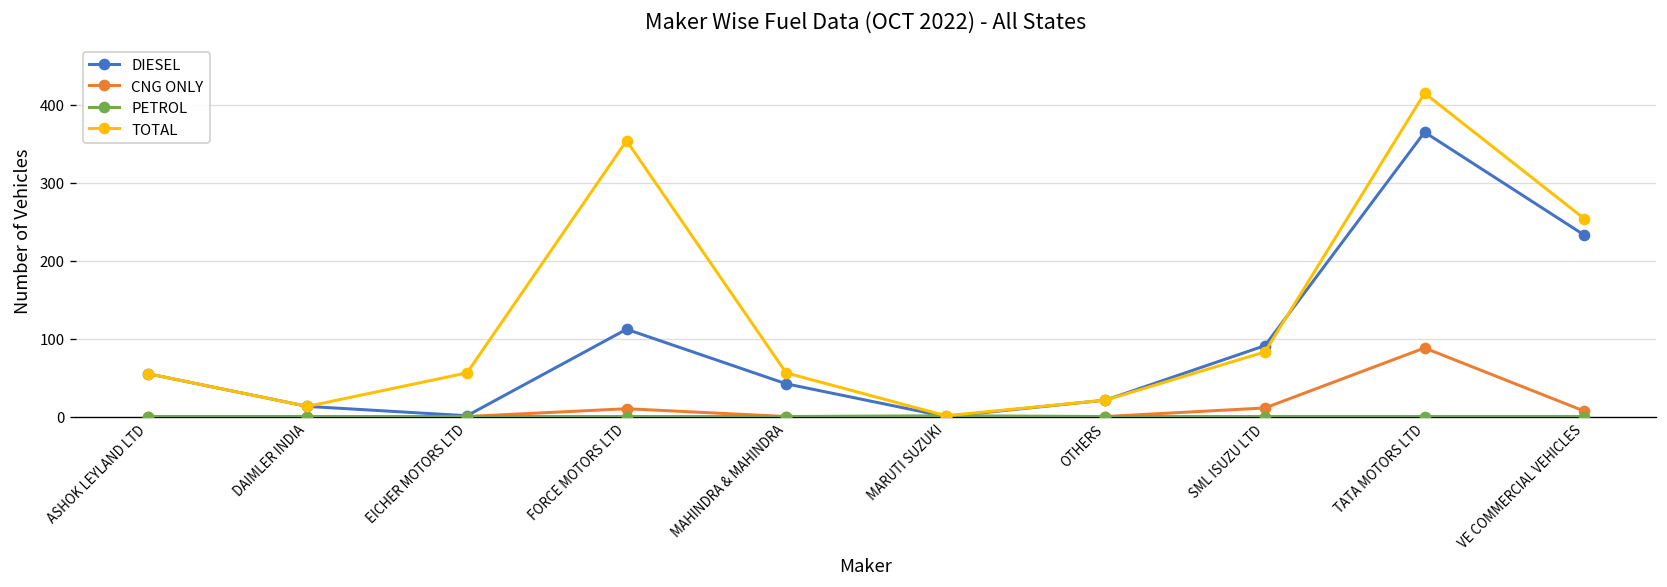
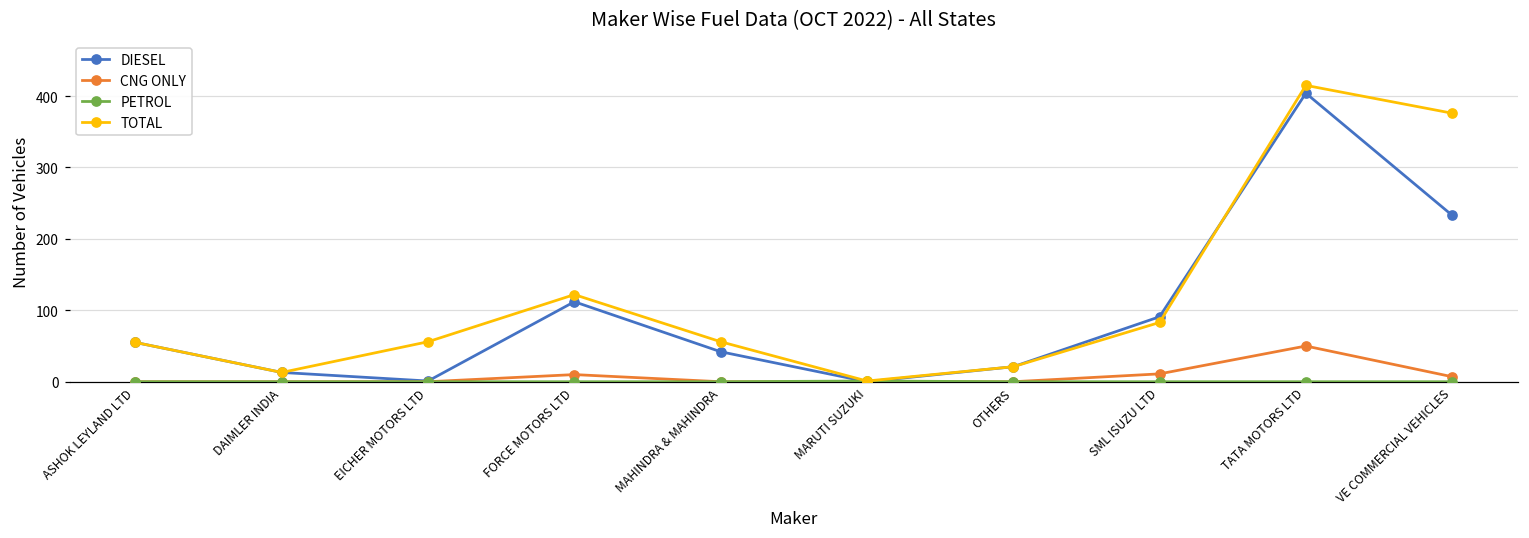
  {
    "DIESEL": {
      "FORCE MOTORS LTD": 110,
      "MAHINDRA & MAHINDRA": 40,
      "SML ISUZU LTD": 90,
-     "TATA MOTORS LTD": 370,
+     "TATA MOTORS LTD": 400,
      "VE COMMERCIAL VEHICLES": 230
    },
    "CNG ONLY": {
      "FORCE MOTORS LTD": 10,
      "SML ISUZU LTD": 10,
-     "TATA MOTORS LTD": 90,
+     "TATA MOTORS LTD": 50,
      "VE COMMERCIAL VEHICLES": 10
    },
    "PETROL": {
      "FORCE MOTORS LTD": 0,
      "SML ISUZU LTD": 0,
      "TATA MOTORS LTD": 0,
      "VE COMMERCIAL VEHICLES": 0
    },
    "TOTAL": {
      "EICHER MOTORS LTD": 60,
-     "FORCE MOTORS LTD": 350,
+     "FORCE MOTORS LTD": 120,
      "MAHINDRA & MAHINDRA": 60,
      "SML ISUZU LTD": 80,
      "TATA MOTORS LTD": 420,
-     "VE COMMERCIAL VEHICLES": 250
+     "VE COMMERCIAL VEHICLES": 380
    }
  }
